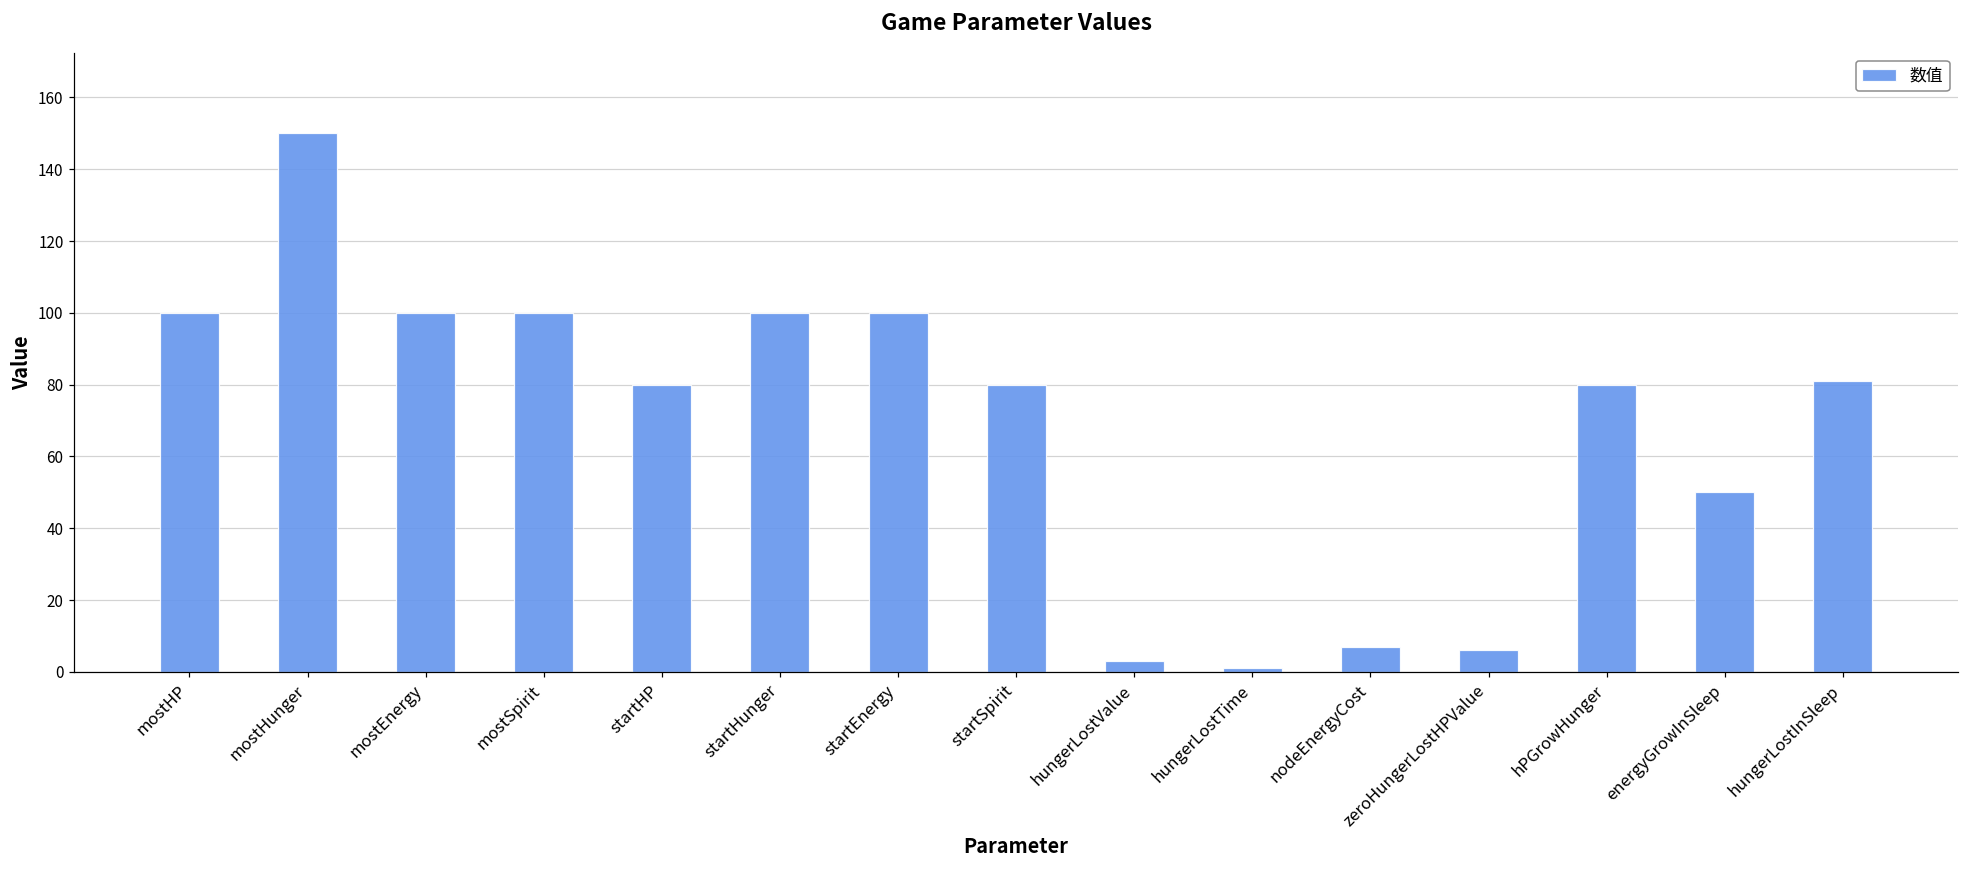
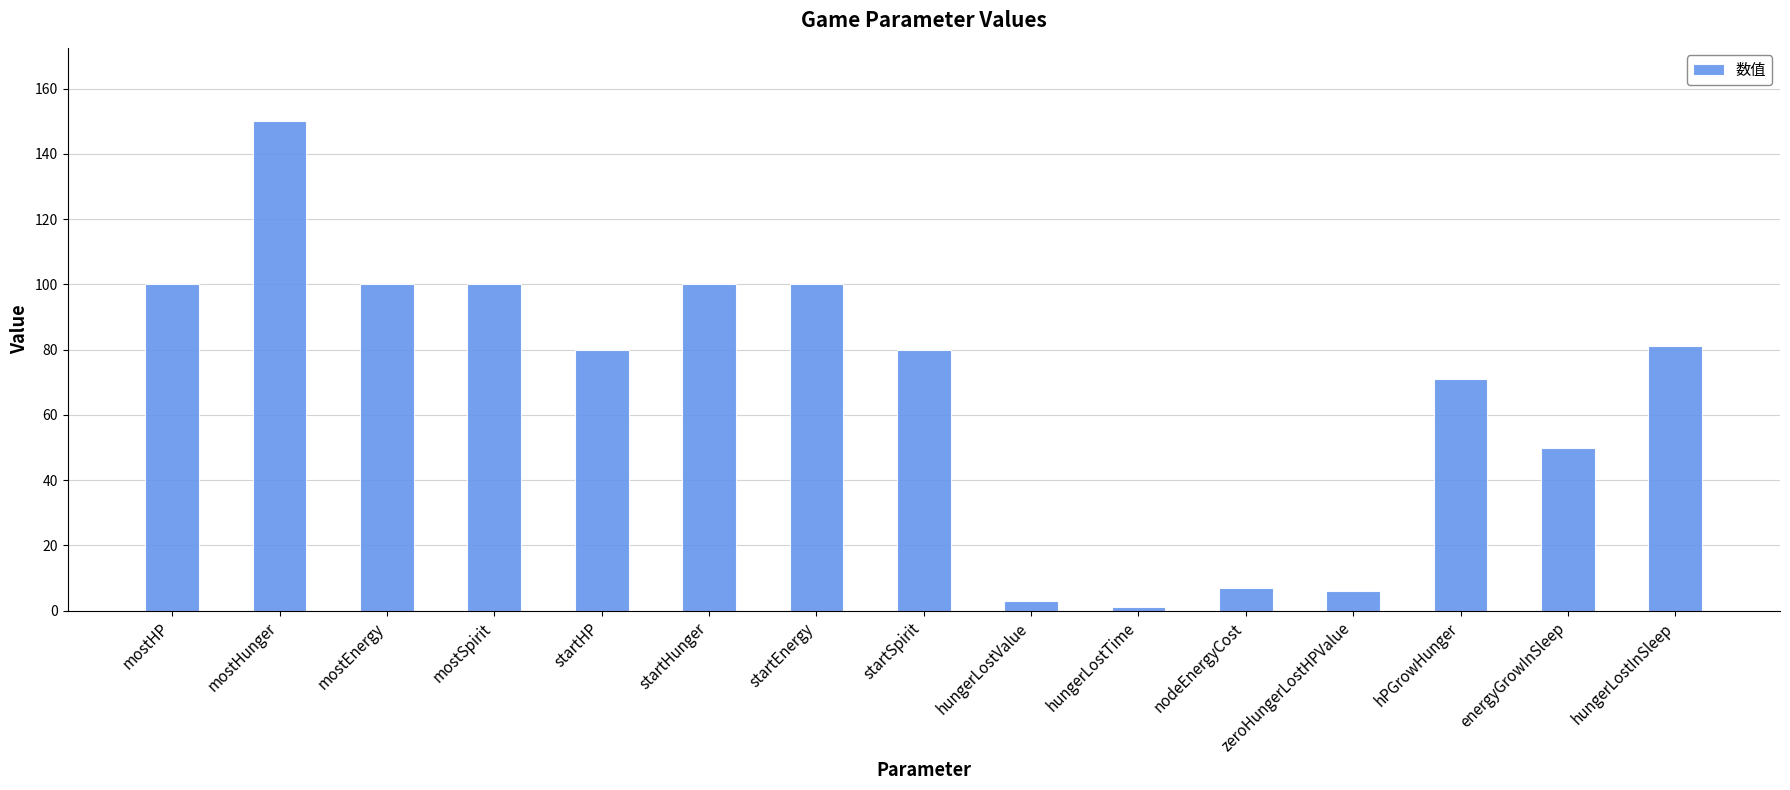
  {
    "mostHP": 100,
    "mostHunger": 150,
    "mostEnergy": 100,
    "mostSpirit": 100,
    "startHP": 80,
    "startHunger": 100,
    "startEnergy": 100,
    "startSpirit": 80,
    "hungerLostValue": 3,
    "hungerLostTime": 1,
    "nodeEnergyCost": 7,
    "zeroHungerLostHPValue": 6,
-   "hPGrowHunger": 80,
+   "hPGrowHunger": 71,
    "energyGrowInSleep": 50,
    "hungerLostInSleep": 81
  }
